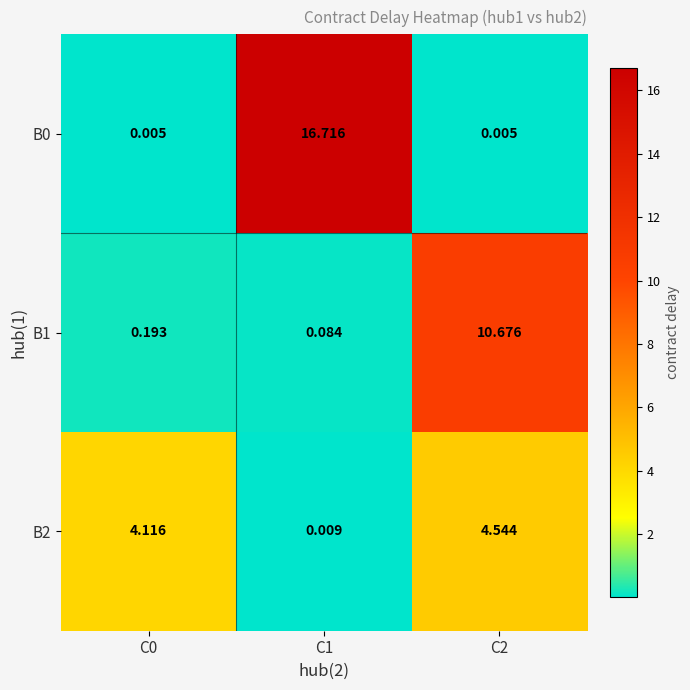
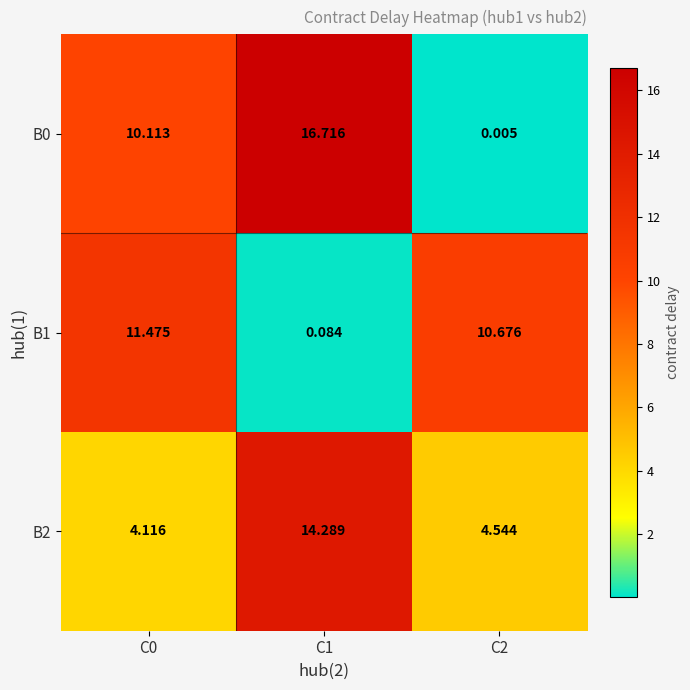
  {
    "B0": {
-     "C0": 0.005,
+     "C0": 10.113,
      "C1": 16.716,
      "C2": 0.005
    },
    "B1": {
-     "C0": 0.193,
+     "C0": 11.475,
      "C1": 0.084,
      "C2": 10.676
    },
    "B2": {
      "C0": 4.116,
-     "C1": 0.009,
+     "C1": 14.289,
      "C2": 4.544
    }
  }
